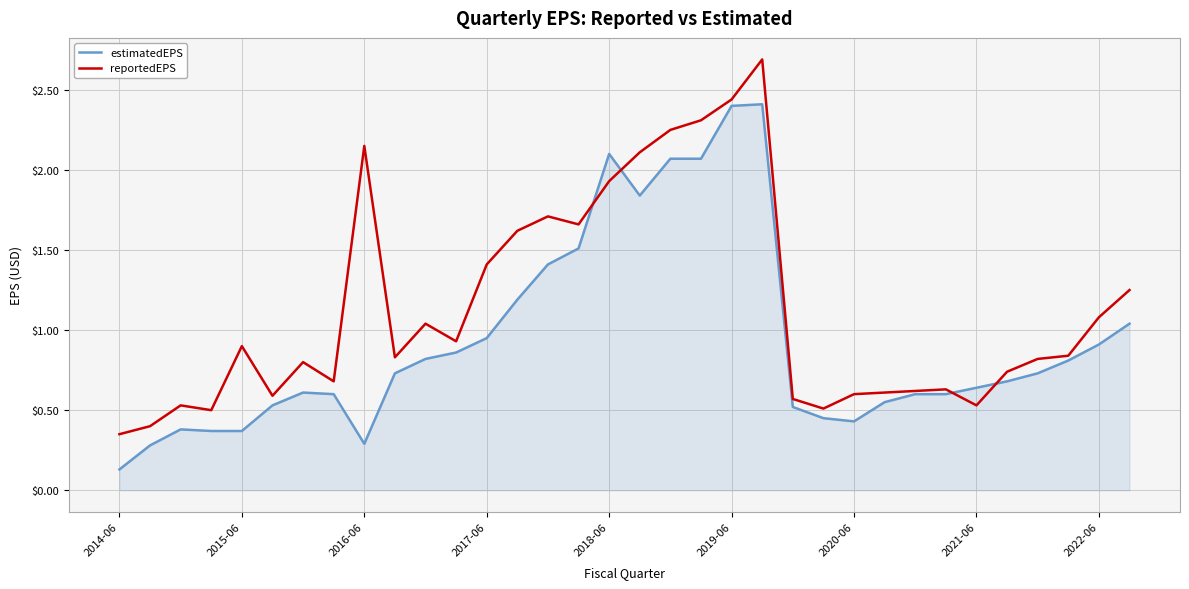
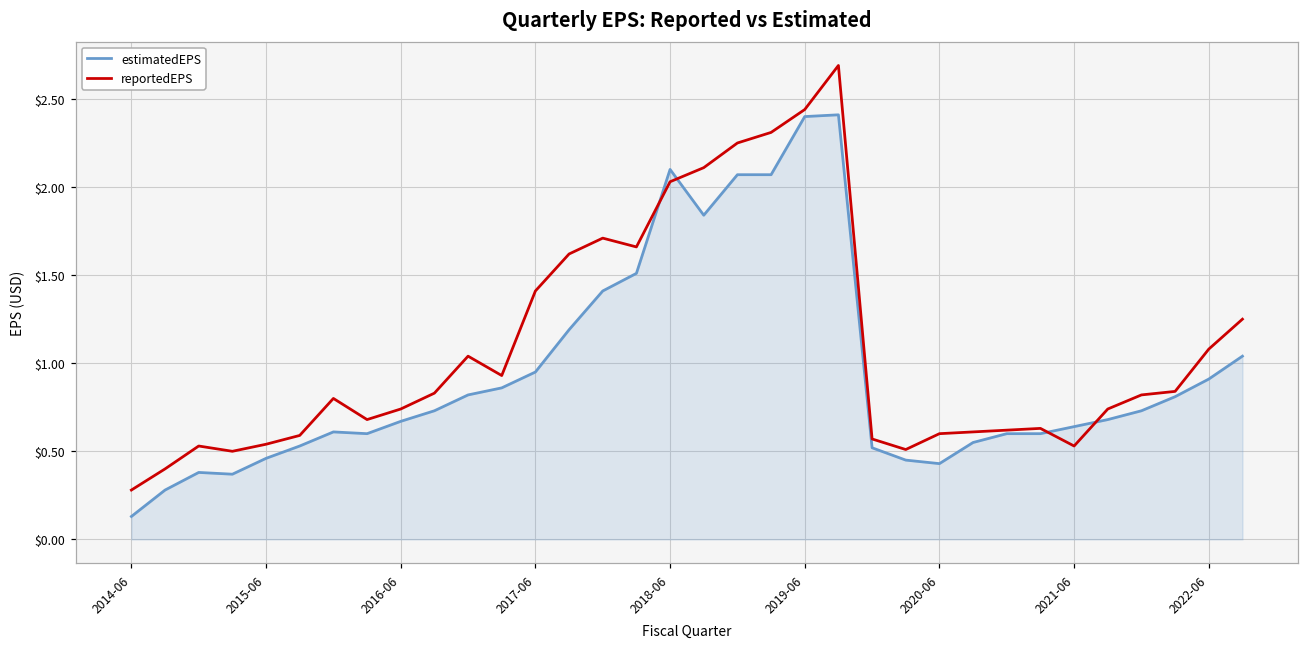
  {
    "estimatedEPS": {
      "2014-06": "$0.13",
-     "2015-06": "$0.37",
-     "2016-06": "$0.29",
+     "2015-06": "$0.46",
+     "2016-06": "$0.67",
      "2017-06": "$0.95",
      "2018-06": "$2.10",
      "2019-06": "$2.40",
      "2020-06": "$0.43",
      "2021-06": "$0.64",
      "2022-06": "$0.91"
    },
    "reportedEPS": {
-     "2014-06": "$0.35",
-     "2015-06": "$0.90",
-     "2016-06": "$2.15",
+     "2014-06": "$0.28",
+     "2015-06": "$0.54",
+     "2016-06": "$0.74",
      "2017-06": "$1.41",
-     "2018-06": "$1.93",
+     "2018-06": "$2.03",
      "2019-06": "$2.44",
      "2020-06": "$0.60",
      "2021-06": "$0.53",
      "2022-06": "$1.08"
    }
  }
